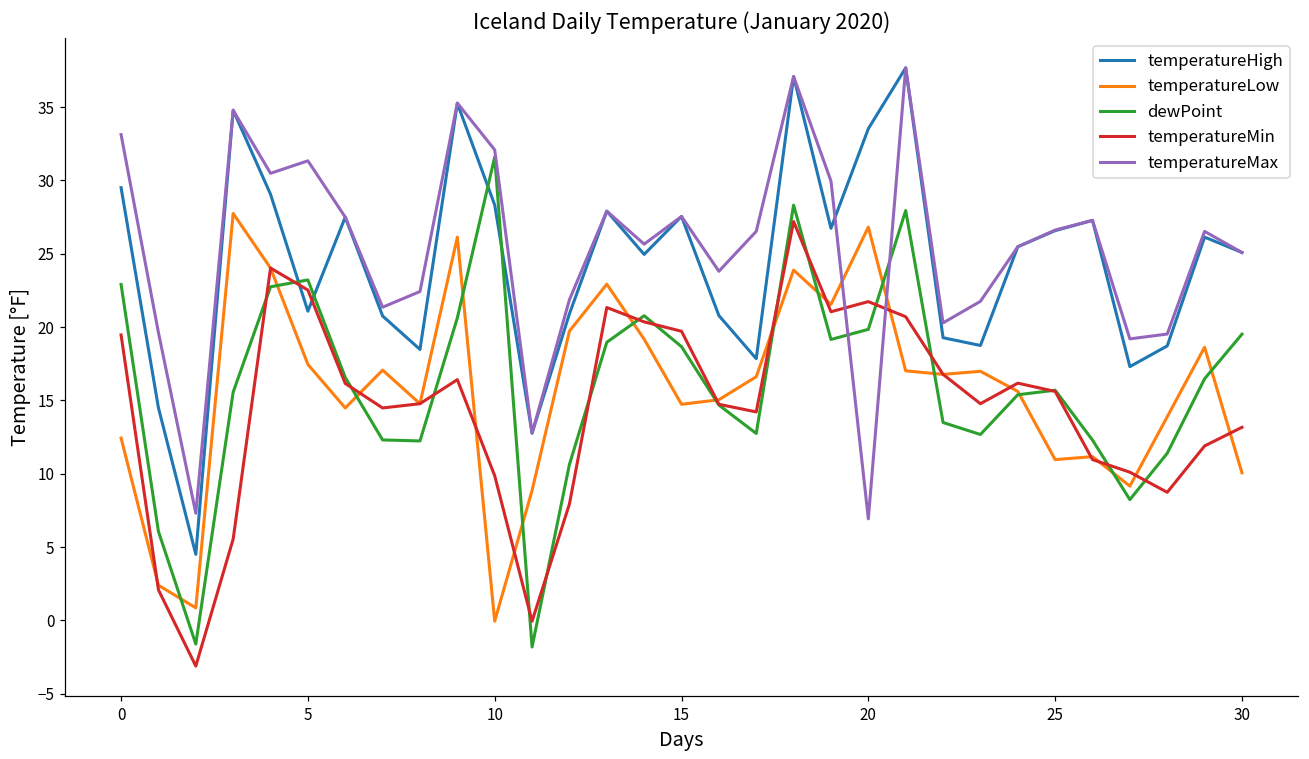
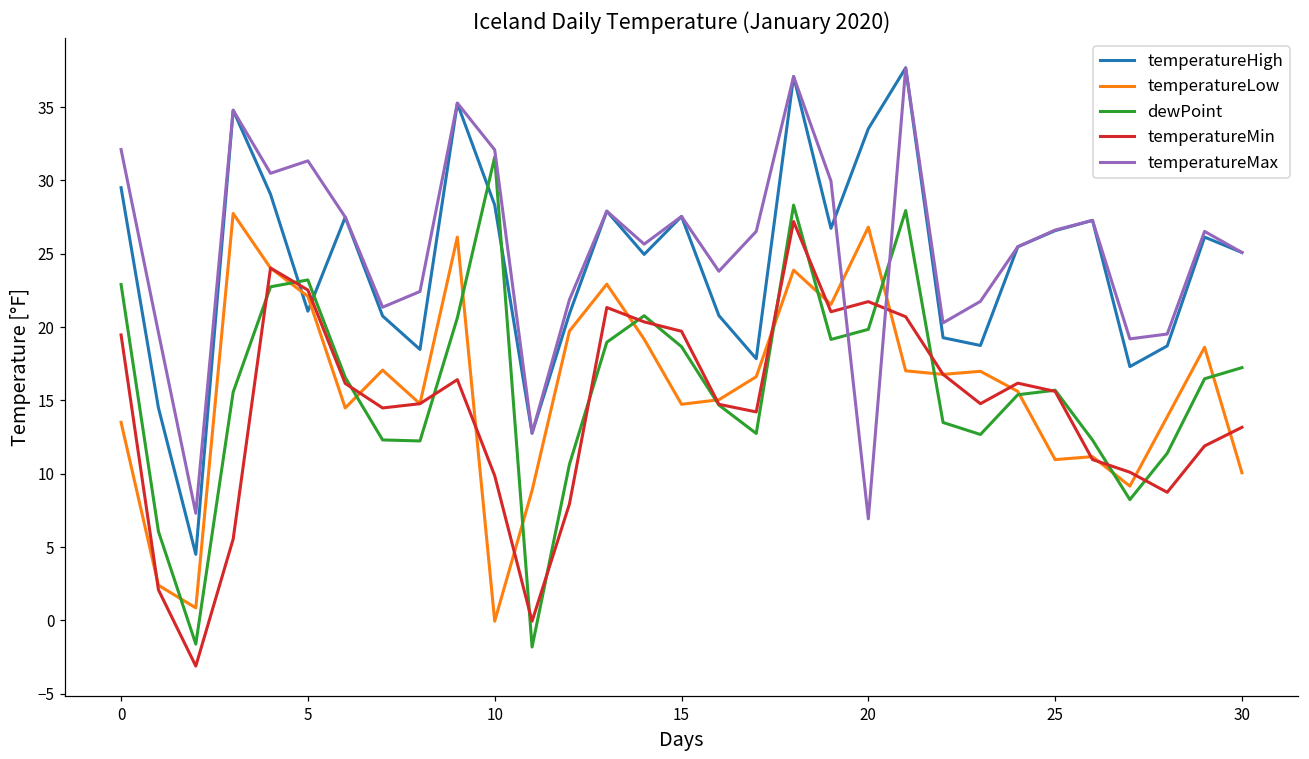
  {
    "temperatureHigh": {
      "0": 29.5,
      "5": 21.1,
      "10": 28.3,
      "20": 33.5
    },
    "temperatureLow": {
-     "0": 12.4,
-     "5": 17.5,
+     "0": 13.5,
+     "5": 22.1,
      "10": -0.1,
      "15": 14.7,
      "20": 26.8,
      "25": 11.0,
      "30": 10.1
    },
    "dewPoint": {
      "0": 22.9,
      "5": 23.2,
      "10": 31.6,
      "15": 18.7,
      "20": 19.9,
-     "30": 19.5
+     "30": 17.2
    },
    "temperatureMin": {
      "0": 19.5,
      "5": 22.5,
      "10": 9.9,
      "15": 19.7,
      "20": 21.7,
      "30": 13.2
    },
    "temperatureMax": {
-     "0": 33.1,
+     "0": 32.1,
      "5": 31.3,
      "10": 32.1,
      "20": 6.9
    }
  }
